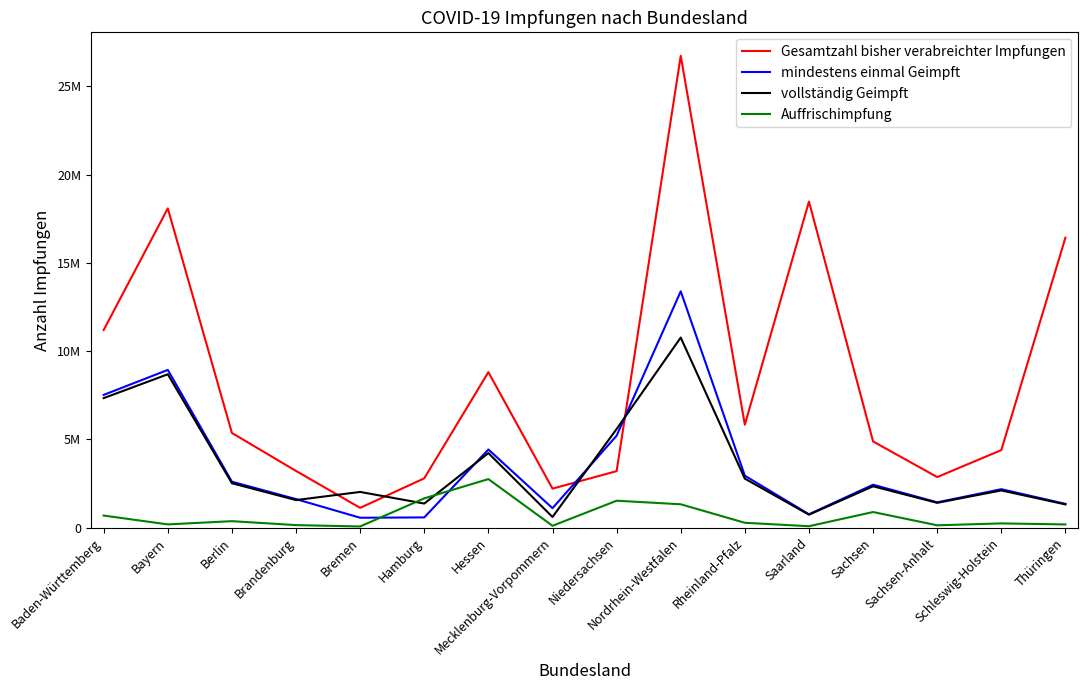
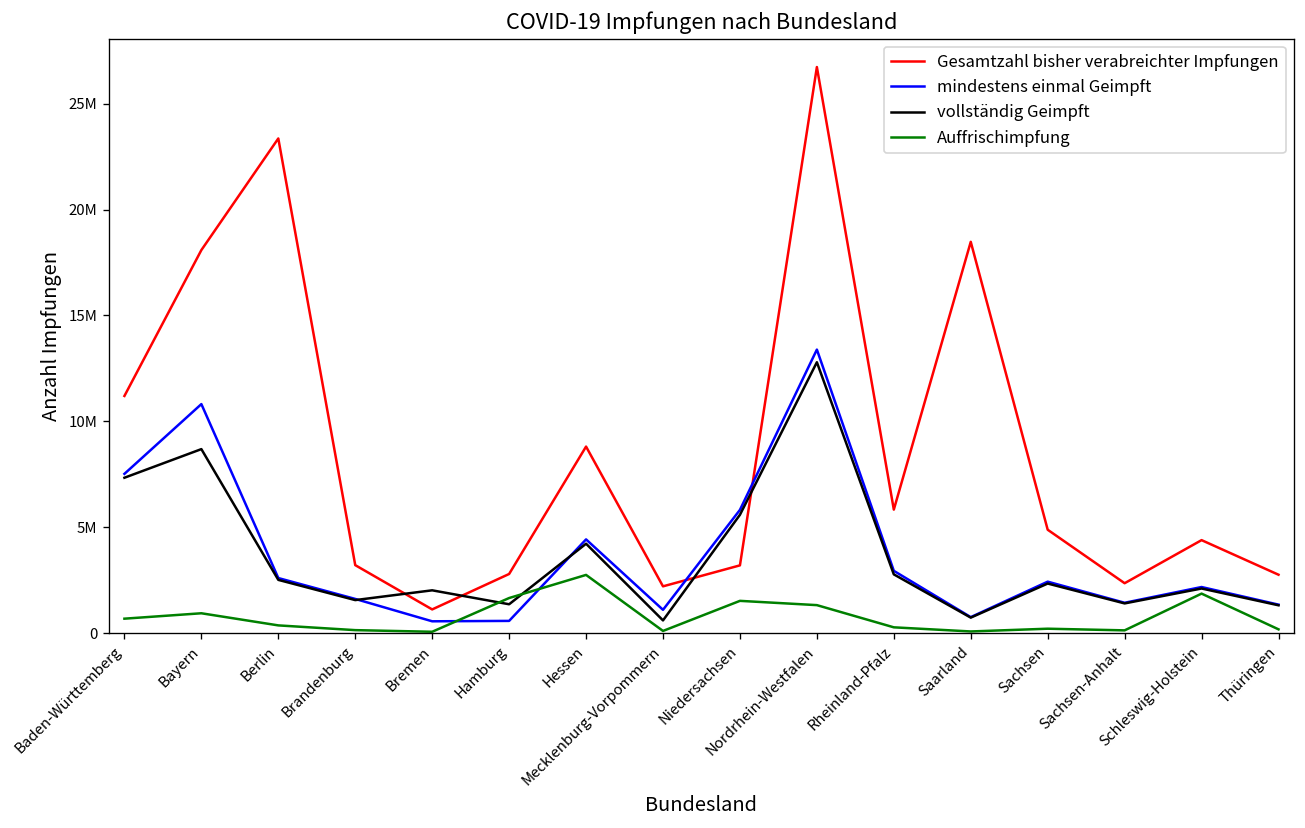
  {
    "Gesamtzahl bisher verabreichter Impfungen": {
      "Baden-Württemberg": 11200000,
      "Bayern": 18100000,
-     "Berlin": 5400000,
+     "Berlin": 23400000,
      "Brandenburg": 3200000,
      "Bremen": 1100000,
      "Hamburg": 2800000,
      "Hessen": 8800000,
      "Mecklenburg-Vorpommern": 2200000,
      "Niedersachsen": 3200000,
      "Nordrhein-Westfalen": 26700000,
      "Rheinland-Pfalz": 5800000,
      "Saarland": 18500000,
      "Sachsen": 4900000,
-     "Sachsen-Anhalt": 2900000,
+     "Sachsen-Anhalt": 2400000,
      "Schleswig-Holstein": 4400000,
-     "Thüringen": 16400000
+     "Thüringen": 2800000
    },
    "mindestens einmal Geimpft": {
      "Baden-Württemberg": 7500000,
-     "Bayern": 8900000,
+     "Bayern": 10800000,
      "Bremen": 600000,
      "Hamburg": 600000,
      "Hessen": 4400000,
      "Mecklenburg-Vorpommern": 1100000,
-     "Niedersachsen": 5200000,
+     "Niedersachsen": 5800000,
      "Nordrhein-Westfalen": 13400000,
      "Rheinland-Pfalz": 2900000
    },
    "vollständig Geimpft": {
      "Baden-Württemberg": 7300000,
      "Bayern": 8700000,
      "Bremen": 2000000,
      "Hamburg": 1400000,
      "Hessen": 4200000,
      "Mecklenburg-Vorpommern": 600000,
      "Niedersachsen": 5600000,
-     "Nordrhein-Westfalen": 10800000,
+     "Nordrhein-Westfalen": 12800000,
      "Rheinland-Pfalz": 2800000
    },
    "Auffrischimpfung": {
      "Baden-Württemberg": 700000,
-     "Bayern": 200000,
+     "Bayern": 900000,
      "Berlin": 400000,
      "Brandenburg": 100000,
      "Bremen": 100000,
      "Hamburg": 1700000,
      "Hessen": 2700000,
      "Mecklenburg-Vorpommern": 100000,
      "Niedersachsen": 1500000,
      "Nordrhein-Westfalen": 1300000,
      "Rheinland-Pfalz": 300000,
      "Saarland": 100000,
-     "Sachsen": 900000,
+     "Sachsen": 200000,
      "Sachsen-Anhalt": 100000,
-     "Schleswig-Holstein": 200000,
+     "Schleswig-Holstein": 1900000,
      "Thüringen": 200000
    }
  }
